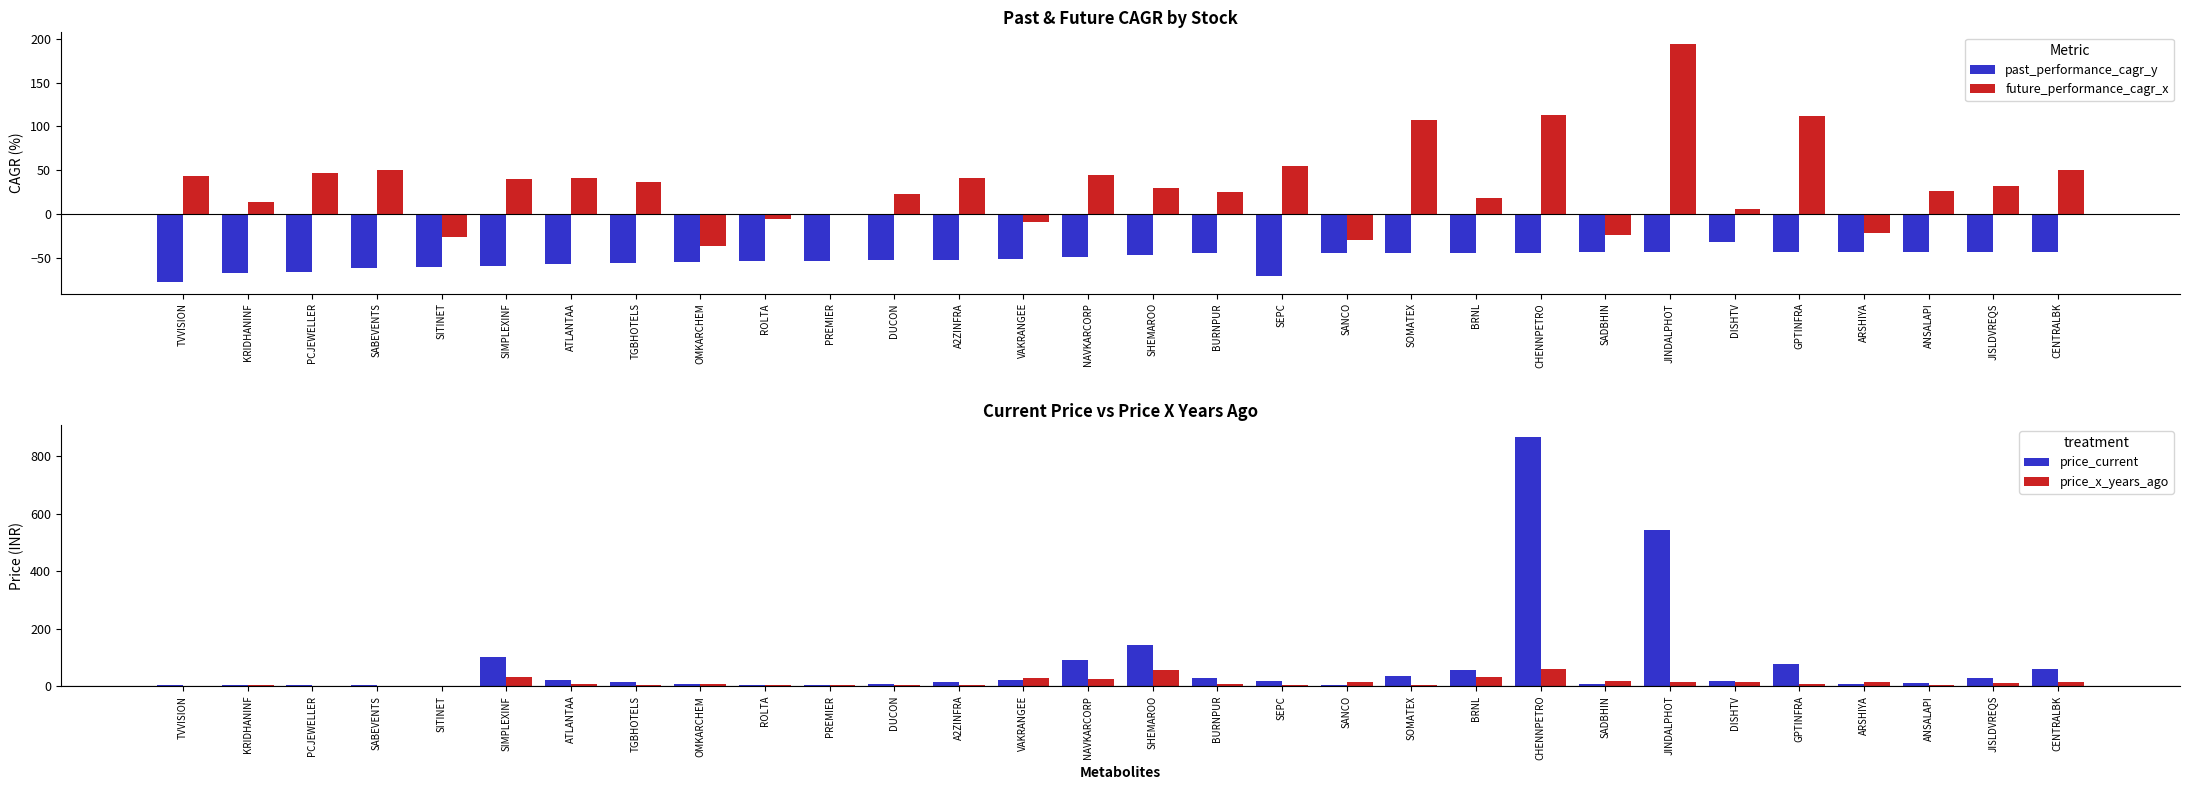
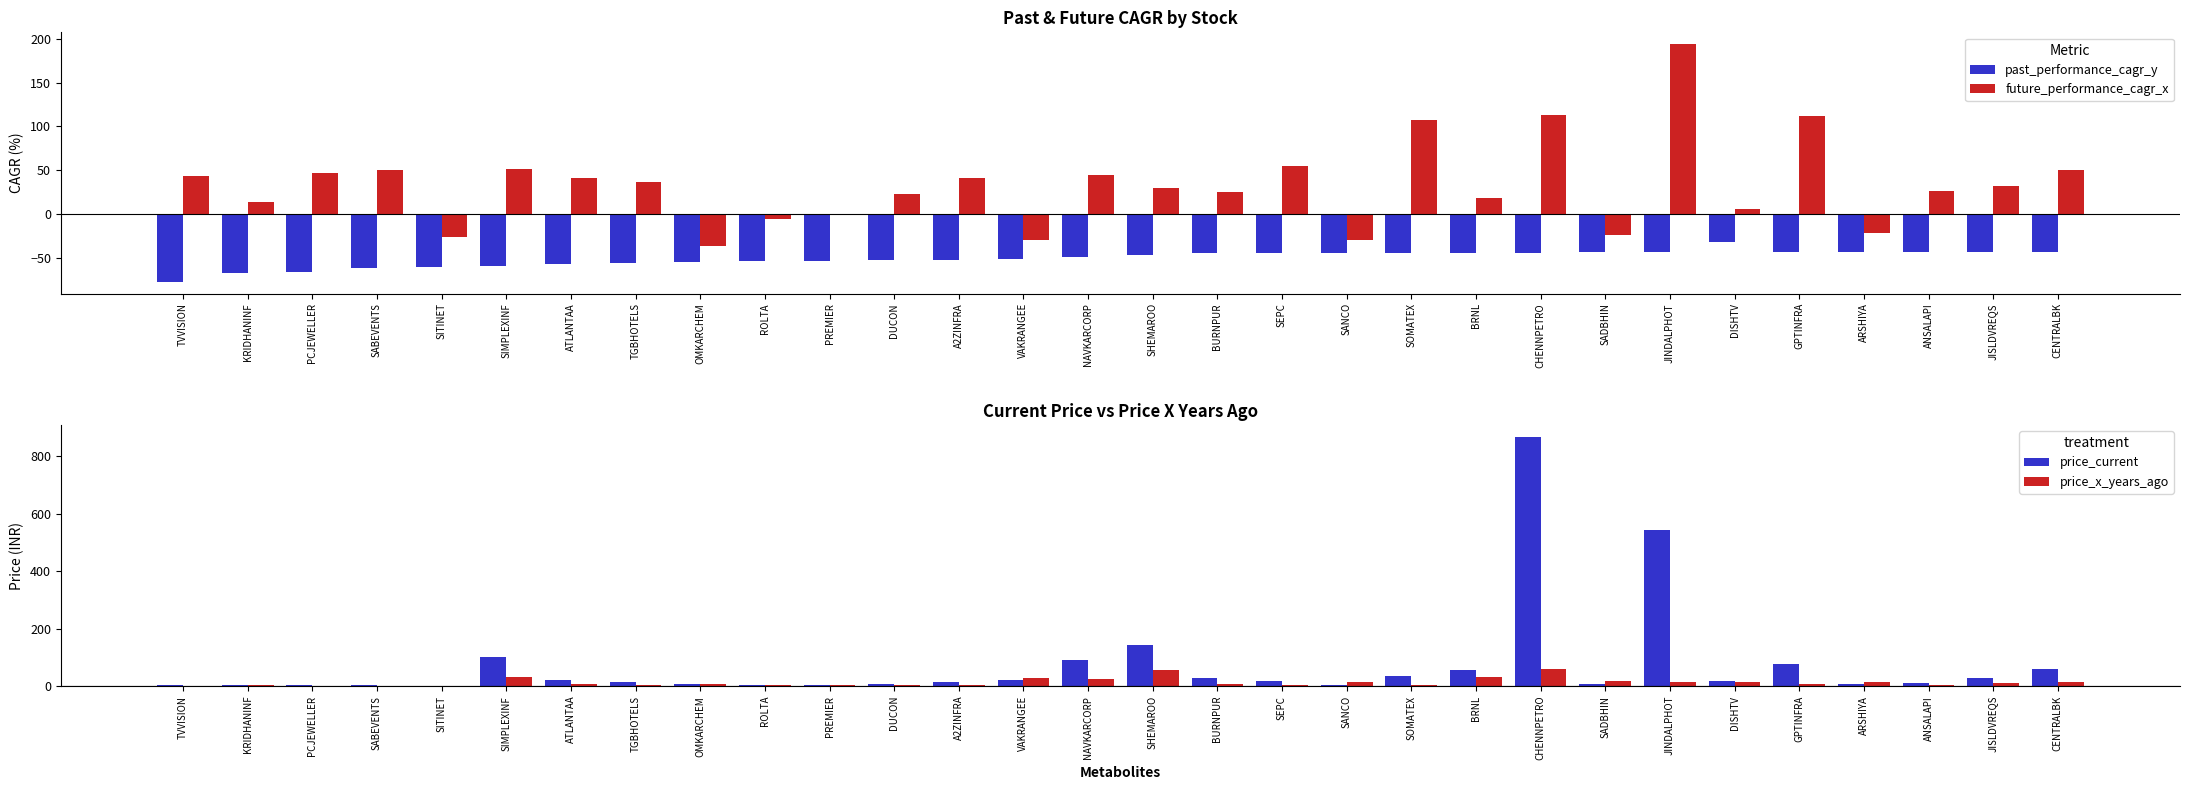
  {
    "Past & Future CAGR by Stock": {
      "past_performance_cagr_y": {
        "TVVISION": -80,
        "KRIDHANINF": -70,
        "PCJEWELLER": -70,
        "SABEVENTS": -60,
        "SITINET": -60,
        "SIMPLEXINF": -60,
        "ATLANTAA": -60,
        "TGBHOTELS": -60,
        "OMKARCHEM": -50,
        "ROLTA": -50,
        "PREMIER": -50,
        "DUCON": -50,
        "A2ZINFRA": -50,
        "VAKRANGEE": -50,
        "NAVKARCORP": -50,
        "SHEMAROO": -50,
        "BURNPUR": -40,
-       "SEPC": -70,
+       "SEPC": -40,
        "SANCO": -40,
        "SOMATEX": -40,
        "BRNL": -40,
        "CHENNPETRO": -40,
        "SADBHIN": -40,
        "JINDALPHOT": -40,
        "DISHTV": -30,
        "GPTINFRA": -40,
        "ARSHIYA": -40,
        "ANSALAPI": -40,
        "JISLDVREQS": -40,
        "CENTRALBK": -40
      },
      "future_performance_cagr_x": {
        "TVVISION": 40,
        "KRIDHANINF": 10,
        "PCJEWELLER": 50,
        "SABEVENTS": 50,
        "SITINET": -30,
-       "SIMPLEXINF": 40,
+       "SIMPLEXINF": 50,
        "ATLANTAA": 40,
        "TGBHOTELS": 40,
        "OMKARCHEM": -40,
        "ROLTA": -10,
        "DUCON": 20,
        "A2ZINFRA": 40,
-       "VAKRANGEE": -10,
+       "VAKRANGEE": -30,
        "NAVKARCORP": 50,
        "SHEMAROO": 30,
        "BURNPUR": 30,
        "SEPC": 60,
        "SANCO": -30,
        "SOMATEX": 110,
        "BRNL": 20,
        "CHENNPETRO": 110,
        "SADBHIN": -20,
        "JINDALPHOT": 190,
        "DISHTV": 10,
        "GPTINFRA": 110,
        "ARSHIYA": -20,
        "ANSALAPI": 30,
        "JISLDVREQS": 30,
        "CENTRALBK": 50
      }
    },
    "Current Price vs Price X Years Ago": {
      "price_current": {
        "SIMPLEXINF": 100,
        "ATLANTAA": 20,
        "TGBHOTELS": 10,
        "A2ZINFRA": 10,
        "VAKRANGEE": 20,
        "NAVKARCORP": 90,
        "SHEMAROO": 140,
        "BURNPUR": 30,
        "SEPC": 20,
        "SOMATEX": 30,
        "BRNL": 60,
        "CHENNPETRO": 870,
        "JINDALPHOT": 540,
        "DISHTV": 20,
        "GPTINFRA": 80,
        "ANSALAPI": 10,
        "JISLDVREQS": 30,
        "CENTRALBK": 60
      },
      "price_x_years_ago": {
        "SIMPLEXINF": 30,
        "VAKRANGEE": 30,
        "NAVKARCORP": 30,
        "SHEMAROO": 60,
        "SANCO": 10,
        "BRNL": 30,
        "CHENNPETRO": 60,
        "SADBHIN": 20,
        "JINDALPHOT": 10,
        "DISHTV": 10,
        "ARSHIYA": 10,
        "JISLDVREQS": 10,
        "CENTRALBK": 10
      }
    }
  }
